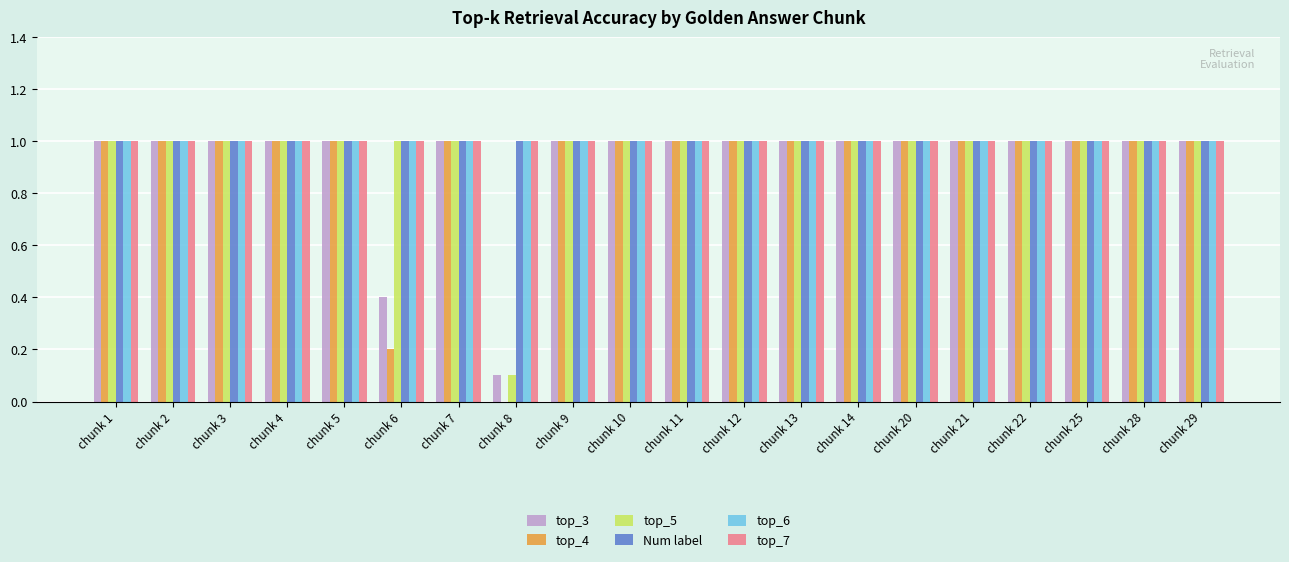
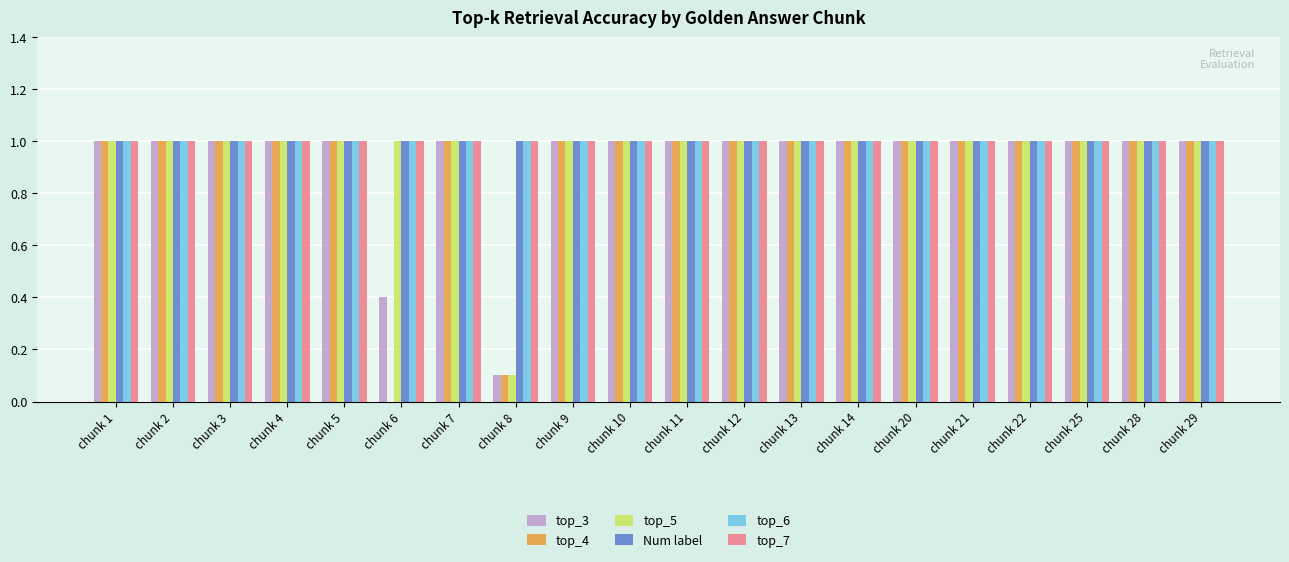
  {
    "top_3": {
      "chunk 1": 1.0,
      "chunk 2": 1.0,
      "chunk 3": 1.0,
      "chunk 4": 1.0,
      "chunk 5": 1.0,
      "chunk 6": 0.4,
      "chunk 7": 1.0,
      "chunk 8": 0.1,
      "chunk 9": 1.0,
      "chunk 10": 1.0,
      "chunk 11": 1.0,
      "chunk 12": 1.0,
      "chunk 13": 1.0,
      "chunk 14": 1.0,
      "chunk 20": 1.0,
      "chunk 21": 1.0,
      "chunk 22": 1.0,
      "chunk 25": 1.0,
      "chunk 28": 1.0,
      "chunk 29": 1.0
    },
    "top_4": {
      "chunk 1": 1.0,
      "chunk 2": 1.0,
      "chunk 3": 1.0,
      "chunk 4": 1.0,
      "chunk 5": 1.0,
-     "chunk 6": 0.2,
+     "chunk 6": 0.0,
      "chunk 7": 1.0,
-     "chunk 8": 0.0,
+     "chunk 8": 0.1,
      "chunk 9": 1.0,
      "chunk 10": 1.0,
      "chunk 11": 1.0,
      "chunk 12": 1.0,
      "chunk 13": 1.0,
      "chunk 14": 1.0,
      "chunk 20": 1.0,
      "chunk 21": 1.0,
      "chunk 22": 1.0,
      "chunk 25": 1.0,
      "chunk 28": 1.0,
      "chunk 29": 1.0
    },
    "top_5": {
      "chunk 1": 1.0,
      "chunk 2": 1.0,
      "chunk 3": 1.0,
      "chunk 4": 1.0,
      "chunk 5": 1.0,
      "chunk 6": 1.0,
      "chunk 7": 1.0,
      "chunk 8": 0.1,
      "chunk 9": 1.0,
      "chunk 10": 1.0,
      "chunk 11": 1.0,
      "chunk 12": 1.0,
      "chunk 13": 1.0,
      "chunk 14": 1.0,
      "chunk 20": 1.0,
      "chunk 21": 1.0,
      "chunk 22": 1.0,
      "chunk 25": 1.0,
      "chunk 28": 1.0,
      "chunk 29": 1.0
    },
    "Num label": {
      "chunk 1": 1.0,
      "chunk 2": 1.0,
      "chunk 3": 1.0,
      "chunk 4": 1.0,
      "chunk 5": 1.0,
      "chunk 6": 1.0,
      "chunk 7": 1.0,
      "chunk 8": 1.0,
      "chunk 9": 1.0,
      "chunk 10": 1.0,
      "chunk 11": 1.0,
      "chunk 12": 1.0,
      "chunk 13": 1.0,
      "chunk 14": 1.0,
      "chunk 20": 1.0,
      "chunk 21": 1.0,
      "chunk 22": 1.0,
      "chunk 25": 1.0,
      "chunk 28": 1.0,
      "chunk 29": 1.0
    },
    "top_6": {
      "chunk 1": 1.0,
      "chunk 2": 1.0,
      "chunk 3": 1.0,
      "chunk 4": 1.0,
      "chunk 5": 1.0,
      "chunk 6": 1.0,
      "chunk 7": 1.0,
      "chunk 8": 1.0,
      "chunk 9": 1.0,
      "chunk 10": 1.0,
      "chunk 11": 1.0,
      "chunk 12": 1.0,
      "chunk 13": 1.0,
      "chunk 14": 1.0,
      "chunk 20": 1.0,
      "chunk 21": 1.0,
      "chunk 22": 1.0,
      "chunk 25": 1.0,
      "chunk 28": 1.0,
      "chunk 29": 1.0
    },
    "top_7": {
      "chunk 1": 1.0,
      "chunk 2": 1.0,
      "chunk 3": 1.0,
      "chunk 4": 1.0,
      "chunk 5": 1.0,
      "chunk 6": 1.0,
      "chunk 7": 1.0,
      "chunk 8": 1.0,
      "chunk 9": 1.0,
      "chunk 10": 1.0,
      "chunk 11": 1.0,
      "chunk 12": 1.0,
      "chunk 13": 1.0,
      "chunk 14": 1.0,
      "chunk 20": 1.0,
      "chunk 21": 1.0,
      "chunk 22": 1.0,
      "chunk 25": 1.0,
      "chunk 28": 1.0,
      "chunk 29": 1.0
    }
  }
